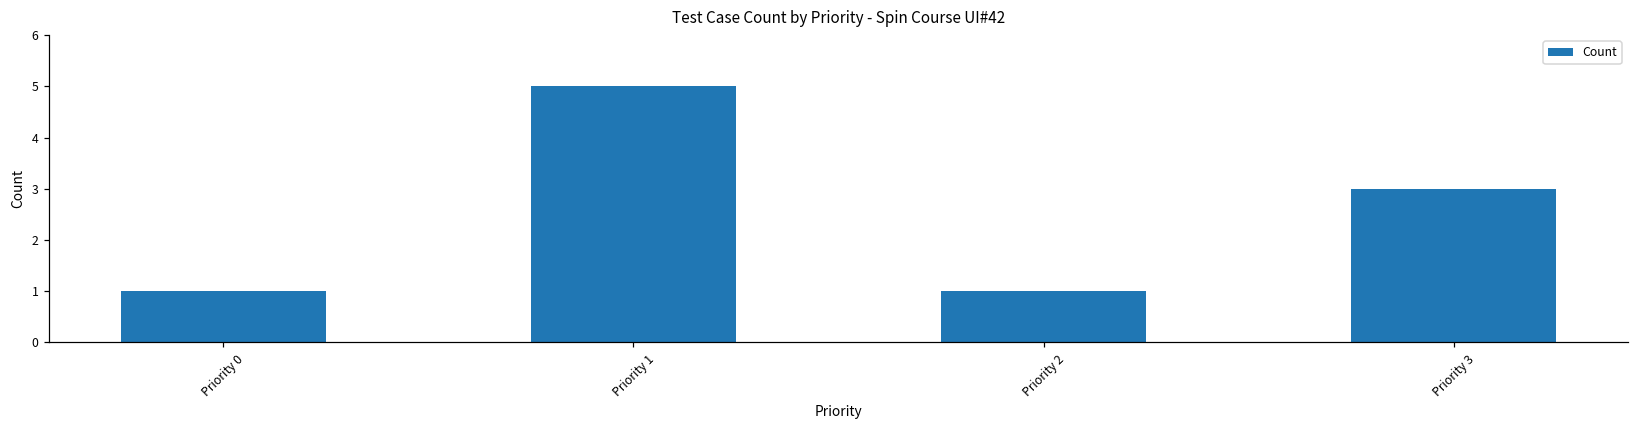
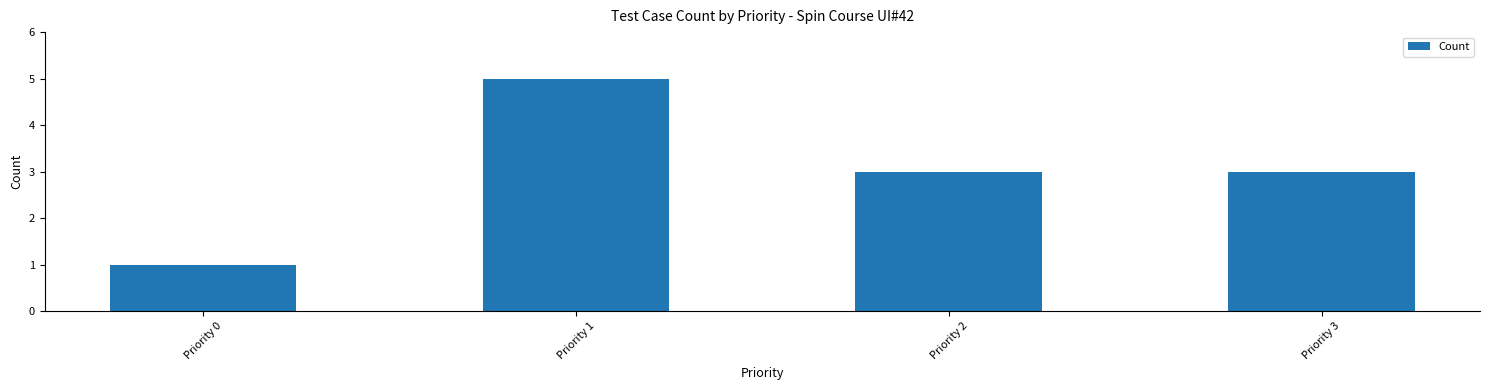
  {
    "Priority 0": 1,
    "Priority 1": 5,
-   "Priority 2": 1,
+   "Priority 2": 3,
    "Priority 3": 3
  }
